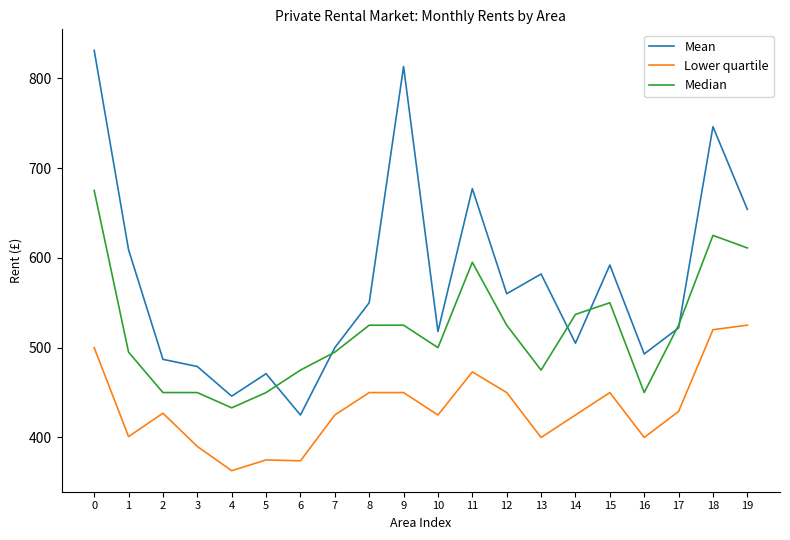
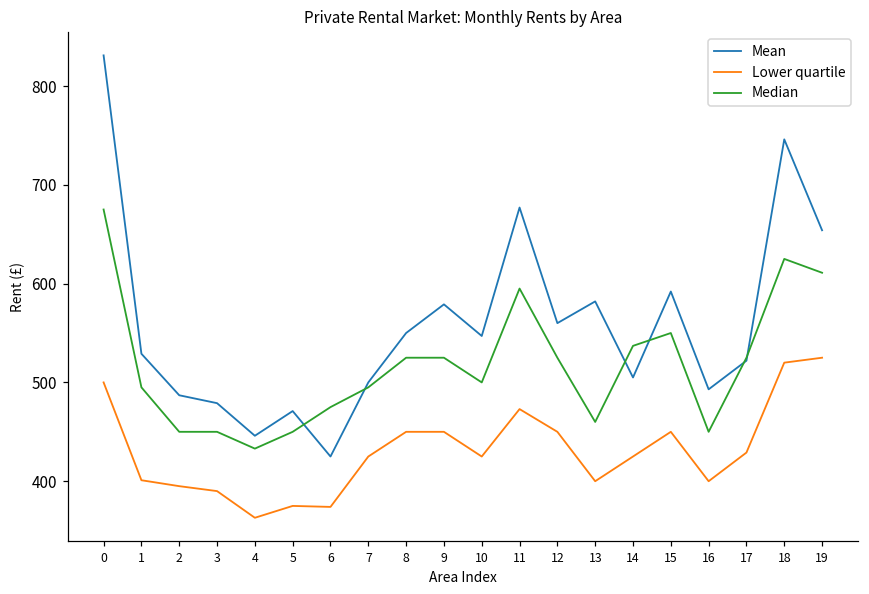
  {
    "Mean": {
      "0": 830,
-     "1": 610,
+     "1": 530,
      "2": 490,
      "3": 480,
      "4": 450,
      "5": 470,
      "6": 430,
      "7": 500,
      "8": 550,
-     "9": 810,
-     "10": 520,
+     "9": 580,
+     "10": 550,
      "11": 680,
      "12": 560,
      "13": 580,
      "14": 510,
      "15": 590,
      "16": 490,
      "17": 520,
      "18": 750,
      "19": 650
    },
    "Lower quartile": {
      "0": 500,
      "1": 400,
-     "2": 430,
+     "2": 400,
      "3": 390,
      "4": 360,
      "5": 380,
      "6": 370,
      "7": 430,
      "8": 450,
      "9": 450,
      "10": 430,
      "11": 470,
      "12": 450,
      "13": 400,
      "14": 430,
      "15": 450,
      "16": 400,
      "17": 430,
      "18": 520,
      "19": 530
    },
    "Median": {
      "0": 680,
      "1": 500,
      "2": 450,
      "3": 450,
      "4": 430,
      "5": 450,
      "6": 480,
      "7": 500,
      "8": 530,
      "9": 530,
      "10": 500,
      "11": 600,
      "12": 530,
-     "13": 480,
+     "13": 460,
      "14": 540,
      "15": 550,
      "16": 450,
      "17": 530,
      "18": 630,
      "19": 610
    }
  }
